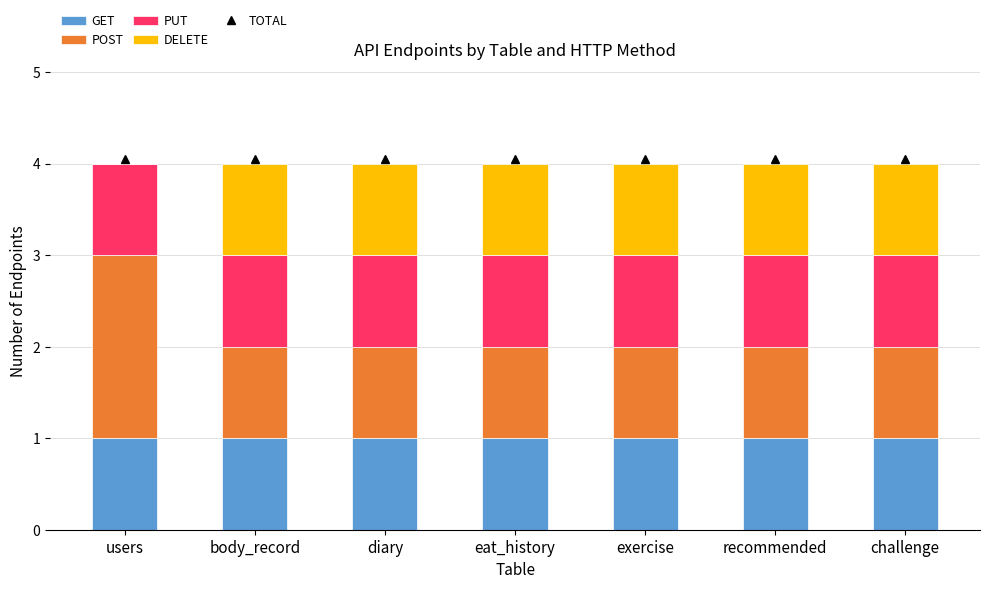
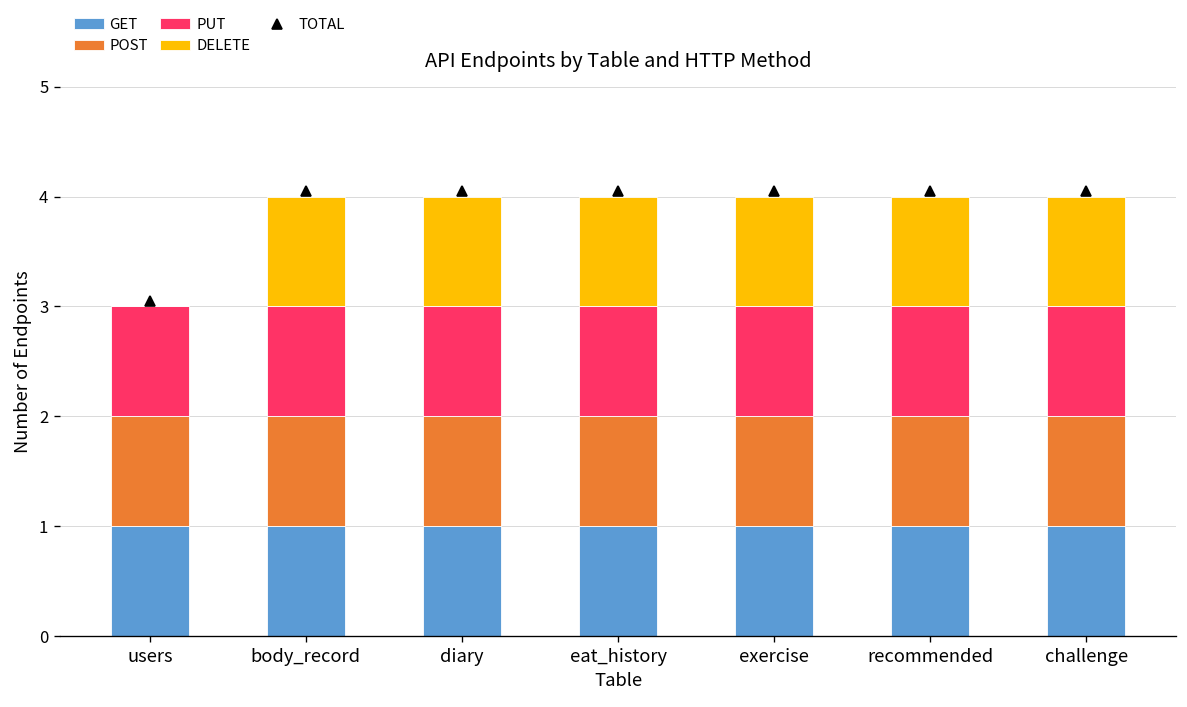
  {
    "GET": {
      "users": 1,
      "body_record": 1,
      "diary": 1,
      "eat_history": 1,
      "exercise": 1,
      "recommended": 1,
      "challenge": 1
    },
    "POST": {
-     "users": 2,
+     "users": 1,
      "body_record": 1,
      "diary": 1,
      "eat_history": 1,
      "exercise": 1,
      "recommended": 1,
      "challenge": 1
    },
    "PUT": {
      "users": 1,
      "body_record": 1,
      "diary": 1,
      "eat_history": 1,
      "exercise": 1,
      "recommended": 1,
      "challenge": 1
    },
    "DELETE": {
      "users": 0,
      "body_record": 1,
      "diary": 1,
      "eat_history": 1,
      "exercise": 1,
      "recommended": 1,
      "challenge": 1
    }
  }
